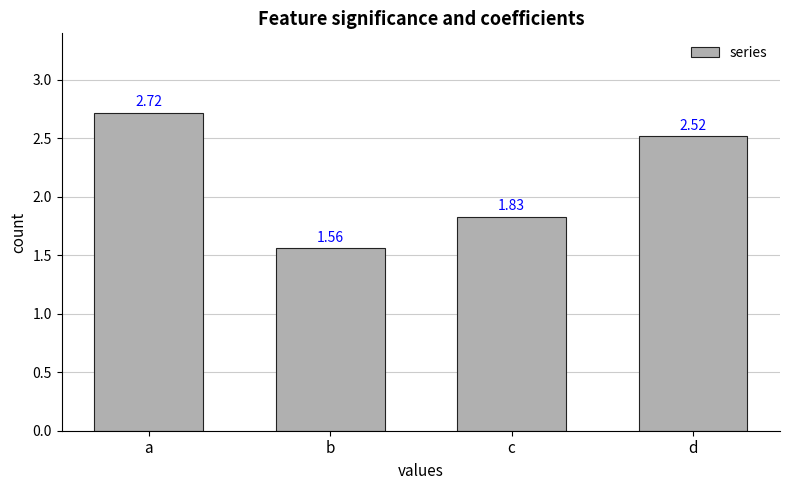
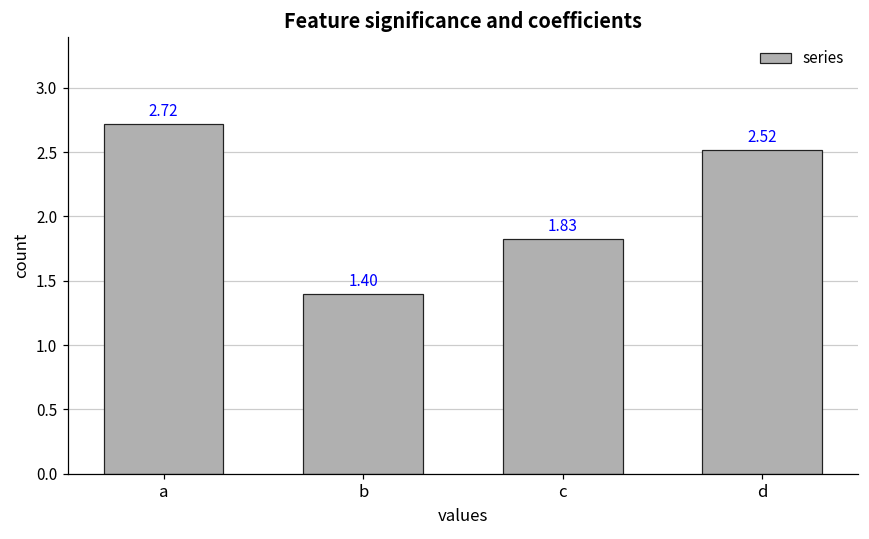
  {
    "a": 2.72,
-   "b": 1.56,
+   "b": 1.40,
    "c": 1.83,
    "d": 2.52
  }
